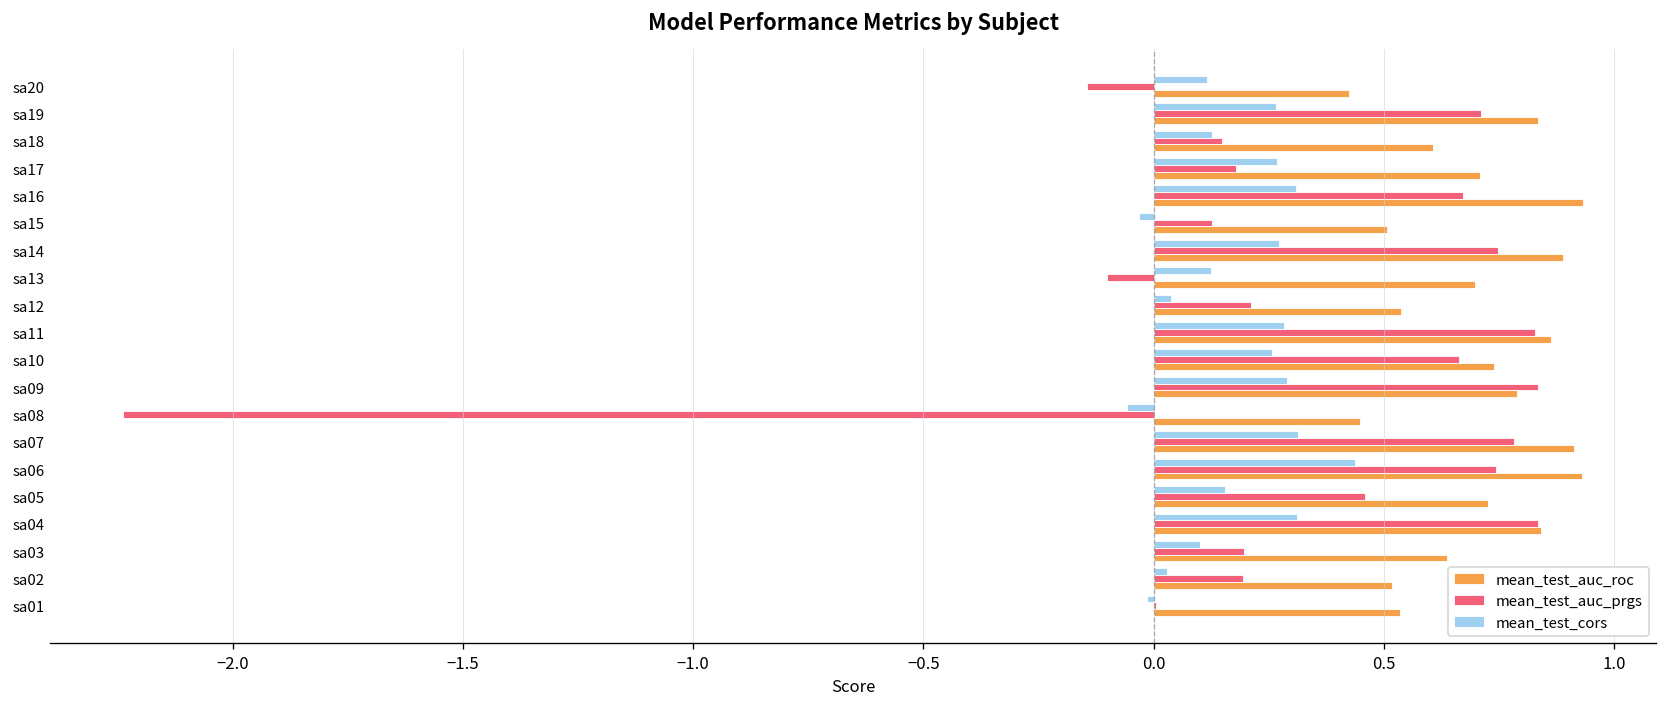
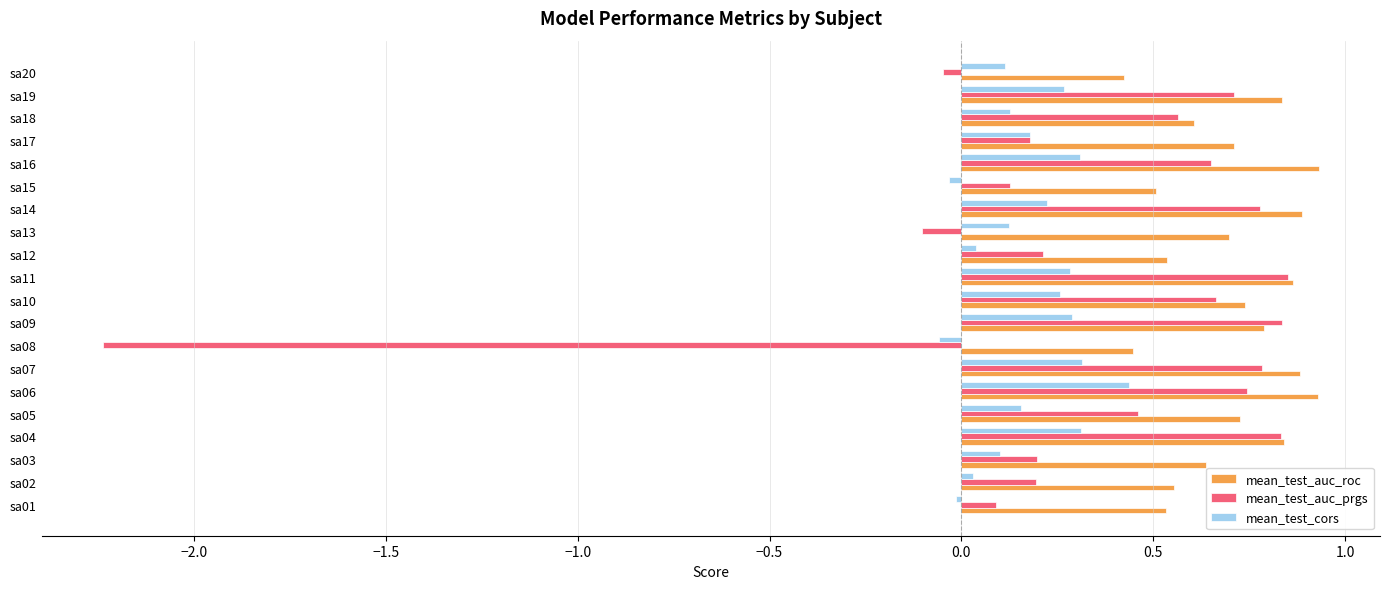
  {
    "mean_test_auc_roc": {
      "sa20": 0.42,
      "sa19": 0.83,
      "sa18": 0.61,
      "sa17": 0.71,
      "sa16": 0.93,
      "sa15": 0.51,
      "sa14": 0.89,
      "sa13": 0.70,
      "sa12": 0.54,
      "sa11": 0.86,
      "sa10": 0.74,
      "sa09": 0.79,
      "sa08": 0.45,
-     "sa07": 0.91,
+     "sa07": 0.88,
      "sa06": 0.93,
      "sa05": 0.73,
      "sa04": 0.84,
      "sa03": 0.64,
-     "sa02": 0.52,
+     "sa02": 0.55,
      "sa01": 0.53
    },
    "mean_test_auc_prgs": {
-     "sa20": -0.14,
+     "sa20": -0.05,
      "sa19": 0.71,
-     "sa18": 0.15,
+     "sa18": 0.56,
      "sa17": 0.18,
-     "sa16": 0.67,
+     "sa16": 0.65,
      "sa15": 0.13,
-     "sa14": 0.75,
+     "sa14": 0.78,
      "sa13": -0.10,
      "sa12": 0.21,
-     "sa11": 0.83,
+     "sa11": 0.85,
      "sa10": 0.66,
      "sa09": 0.84,
      "sa08": -2.24,
      "sa07": 0.78,
      "sa06": 0.74,
      "sa05": 0.46,
      "sa04": 0.83,
      "sa03": 0.20,
      "sa02": 0.19,
-     "sa01": 0.01
+     "sa01": 0.09
    },
    "mean_test_cors": {
      "sa20": 0.11,
      "sa19": 0.27,
      "sa18": 0.13,
-     "sa17": 0.27,
+     "sa17": 0.18,
      "sa16": 0.31,
      "sa15": -0.03,
-     "sa14": 0.27,
+     "sa14": 0.22,
      "sa13": 0.12,
      "sa12": 0.04,
      "sa11": 0.28,
      "sa10": 0.26,
      "sa09": 0.29,
      "sa08": -0.06,
      "sa07": 0.31,
      "sa06": 0.44,
      "sa05": 0.16,
      "sa04": 0.31,
      "sa03": 0.10,
      "sa02": 0.03,
      "sa01": -0.02
    }
  }
